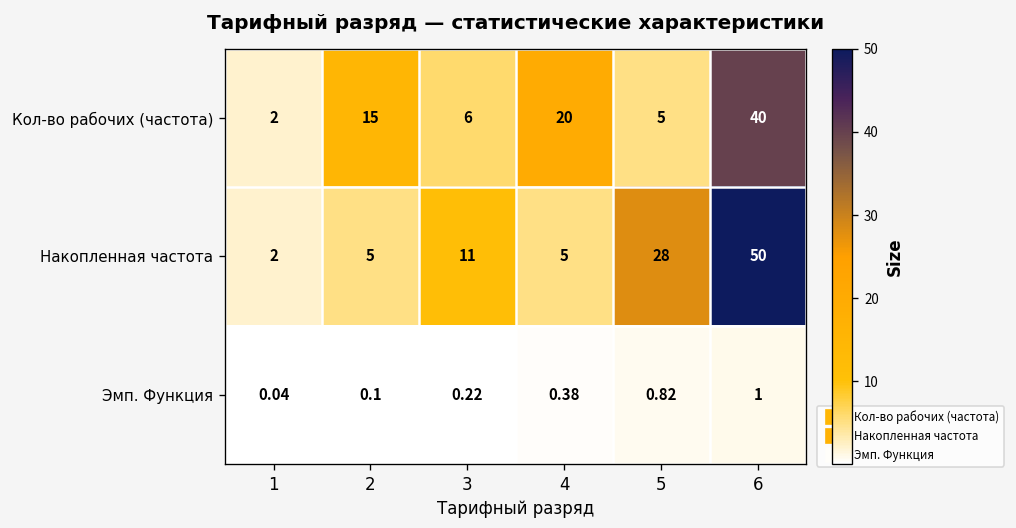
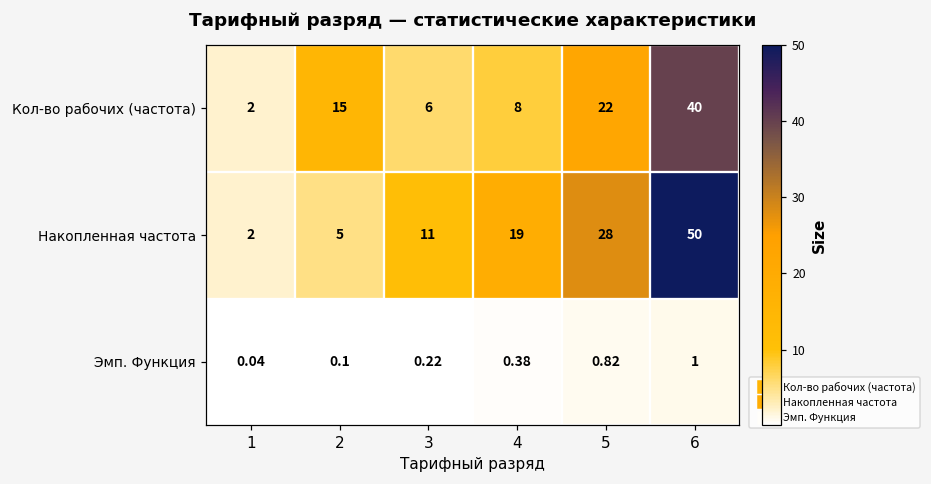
  {
    "Кол-во рабочих (частота)": {
      "1": 2,
      "2": 15,
      "3": 6,
-     "4": 20,
-     "5": 5,
+     "4": 8,
+     "5": 22,
      "6": 40
    },
    "Накопленная частота": {
      "1": 2,
      "2": 5,
      "3": 11,
-     "4": 5,
+     "4": 19,
      "5": 28,
      "6": 50
    },
    "Эмп. Функция": {
      "1": 0.04,
      "2": 0.1,
      "3": 0.22,
      "4": 0.38,
      "5": 0.82,
      "6": 1
    }
  }
